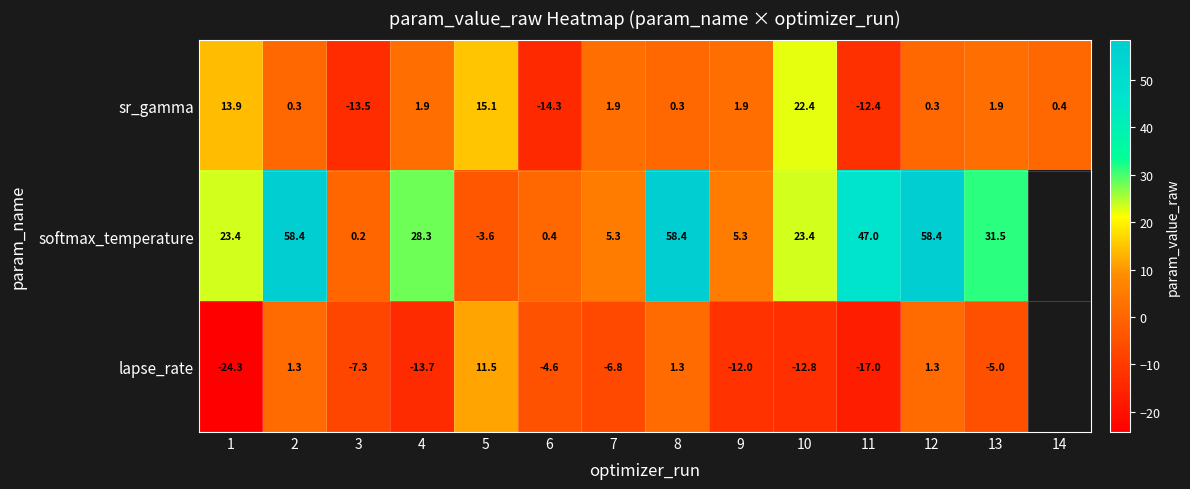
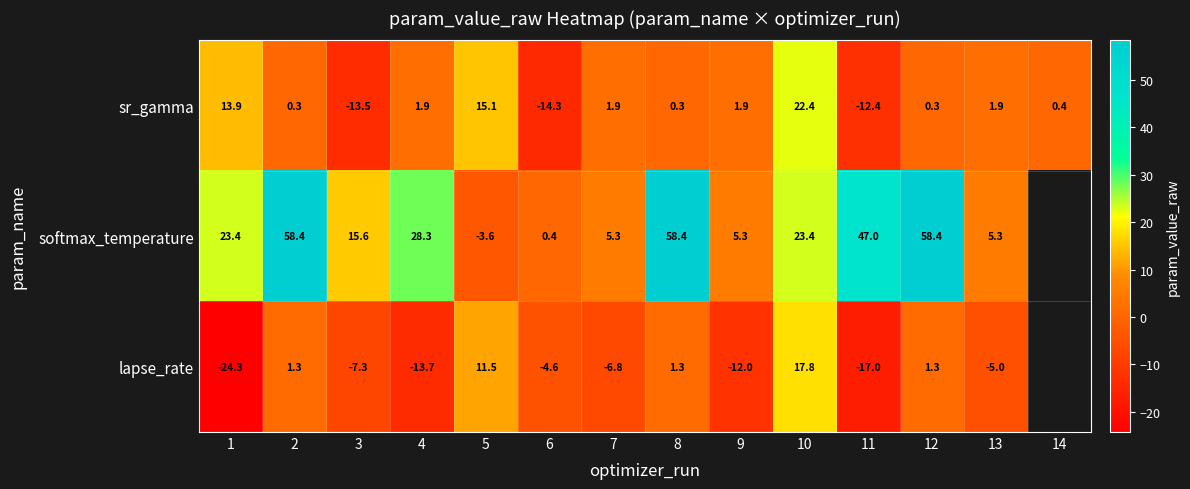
  {
    "sr_gamma": {
      "1": 13.9,
      "2": 0.3,
      "3": -13.5,
      "4": 1.9,
      "5": 15.1,
      "6": -14.3,
      "7": 1.9,
      "8": 0.3,
      "9": 1.9,
      "10": 22.4,
      "11": -12.4,
      "12": 0.3,
      "13": 1.9,
      "14": 0.4
    },
    "softmax_temperature": {
      "1": 23.4,
      "2": 58.4,
-     "3": 0.2,
+     "3": 15.6,
      "4": 28.3,
      "5": -3.6,
      "6": 0.4,
      "7": 5.3,
      "8": 58.4,
      "9": 5.3,
      "10": 23.4,
      "11": 47.0,
      "12": 58.4,
-     "13": 31.5
+     "13": 5.3
    },
    "lapse_rate": {
      "1": -24.3,
      "2": 1.3,
      "3": -7.3,
      "4": -13.7,
      "5": 11.5,
      "6": -4.6,
      "7": -6.8,
      "8": 1.3,
      "9": -12.0,
-     "10": -12.8,
+     "10": 17.8,
      "11": -17.0,
      "12": 1.3,
      "13": -5.0
    }
  }
